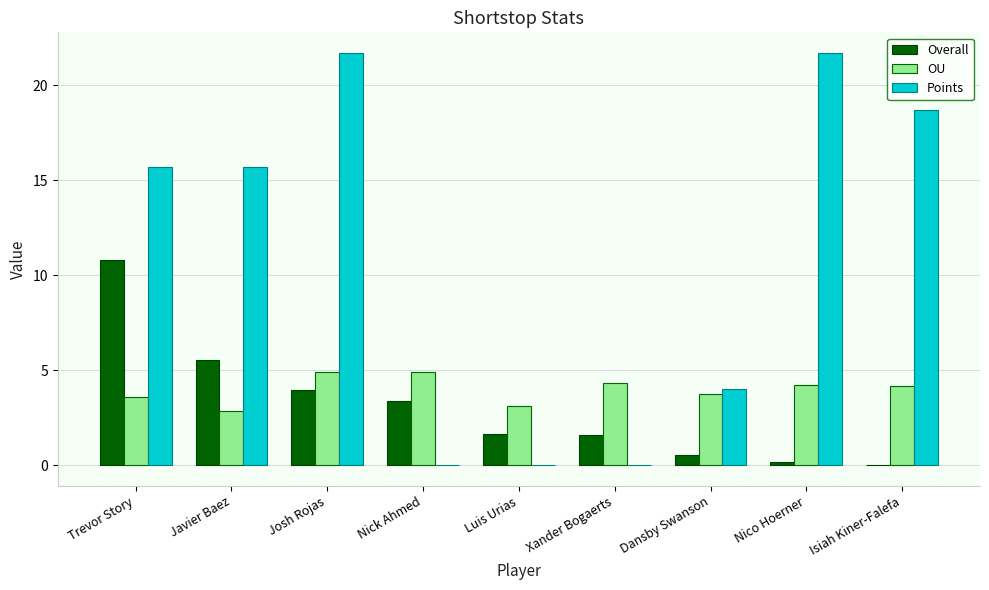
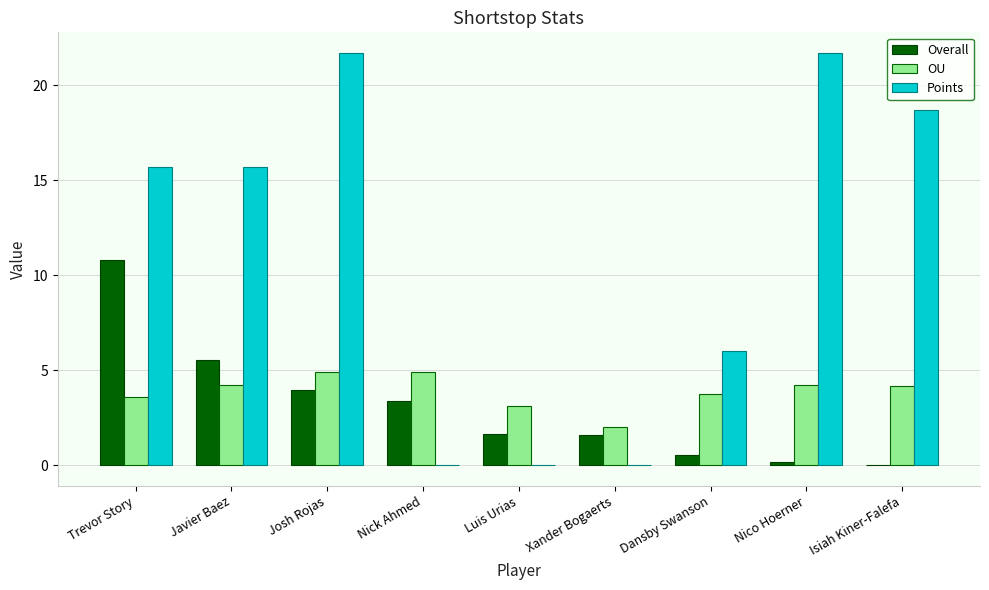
  {
    "Overall": {
      "Trevor Story": 10.8,
      "Javier Baez": 5.5,
      "Josh Rojas": 4.0,
      "Nick Ahmed": 3.4,
      "Luis Urias": 1.6,
      "Xander Bogaerts": 1.6,
      "Dansby Swanson": 0.5,
      "Nico Hoerner": 0.2
    },
    "OU": {
      "Trevor Story": 3.6,
-     "Javier Baez": 2.8,
+     "Javier Baez": 4.2,
      "Josh Rojas": 4.9,
      "Nick Ahmed": 4.9,
      "Luis Urias": 3.1,
-     "Xander Bogaerts": 4.3,
+     "Xander Bogaerts": 2.0,
      "Dansby Swanson": 3.7,
      "Nico Hoerner": 4.2,
      "Isiah Kiner-Falefa": 4.2
    },
    "Points": {
      "Trevor Story": 15.7,
      "Javier Baez": 15.7,
      "Josh Rojas": 21.7,
      "Nick Ahmed": 0,
      "Luis Urias": 0,
      "Xander Bogaerts": 0,
-     "Dansby Swanson": 4,
+     "Dansby Swanson": 6,
      "Nico Hoerner": 21.7,
      "Isiah Kiner-Falefa": 18.7
    }
  }
